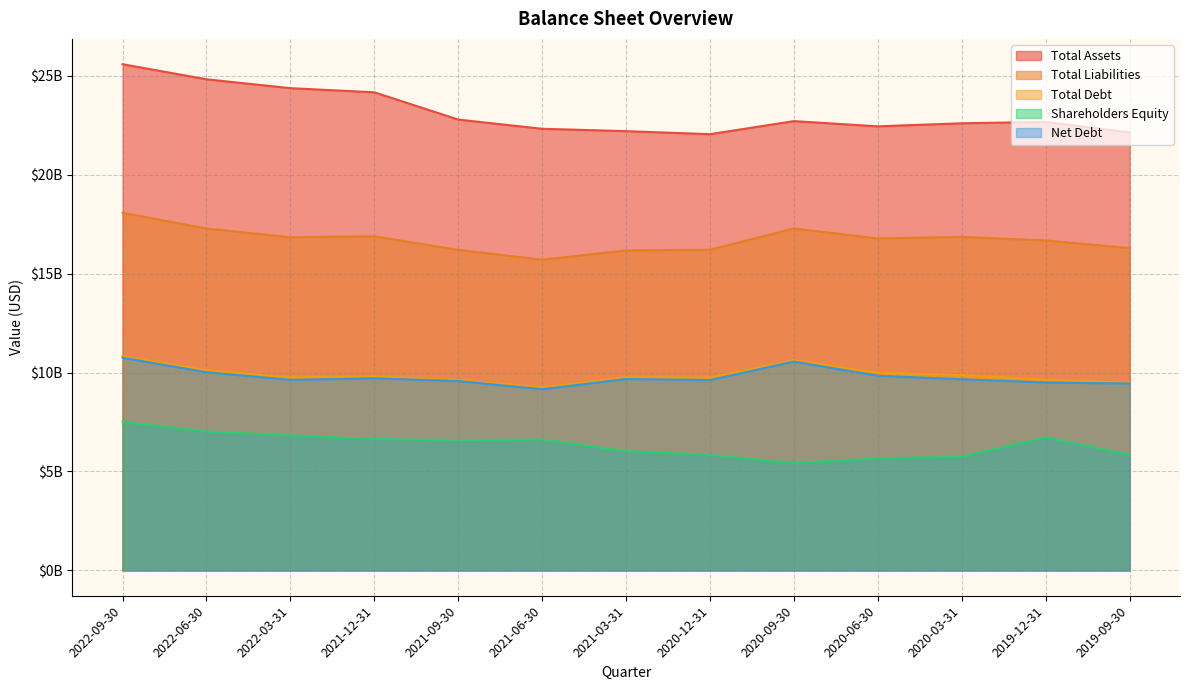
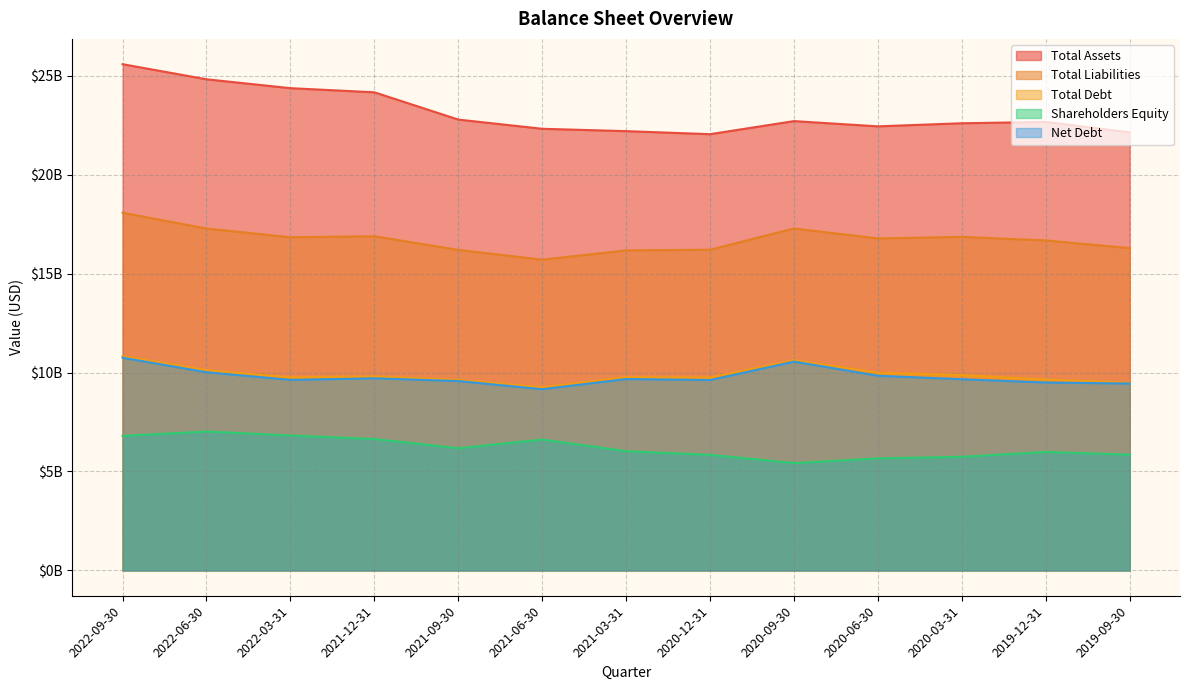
  {
    "Shareholders Equity": {
-     "2022-09-30": "$7500000000",
+     "2022-09-30": "$6800000000",
      "2022-06-30": "$7000000000",
      "2022-03-31": "$6800000000",
      "2021-12-31": "$6600000000",
-     "2021-09-30": "$6600000000",
+     "2021-09-30": "$6200000000",
      "2021-06-30": "$6600000000",
      "2021-03-31": "$6000000000",
      "2020-12-31": "$5800000000",
      "2020-09-30": "$5400000000",
      "2020-06-30": "$5700000000",
      "2020-03-31": "$5700000000",
-     "2019-12-31": "$6700000000",
+     "2019-12-31": "$6000000000",
      "2019-09-30": "$5800000000"
    },
    "Net Debt": {
      "2022-03-31": "$9600000000",
      "2020-06-30": "$9800000000",
      "2020-03-31": "$9700000000",
      "2019-12-31": "$9500000000"
    }
  }
